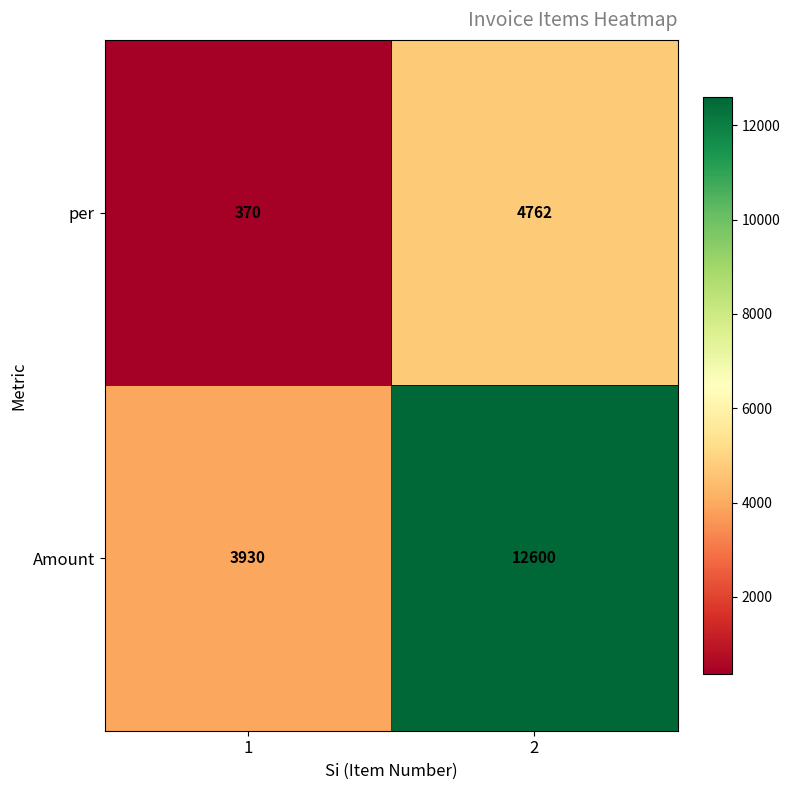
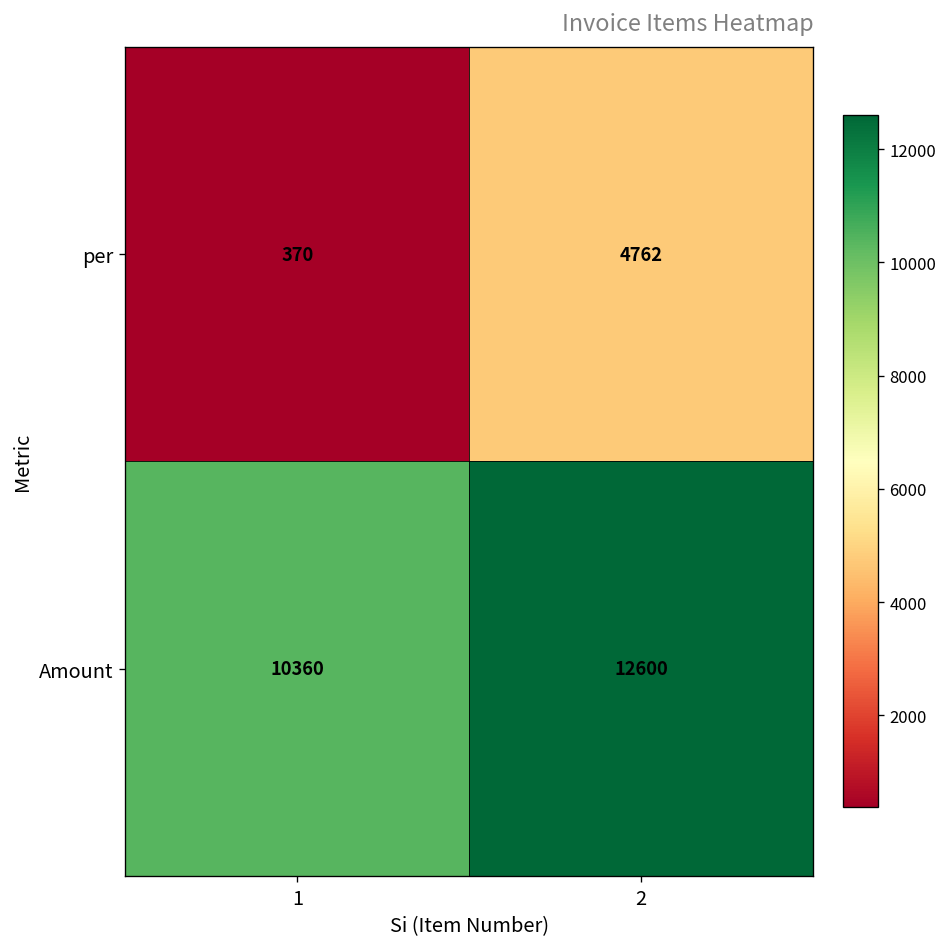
  {
    "per": {
      "1": 370,
      "2": 4762
    },
    "Amount": {
-     "1": 3930,
+     "1": 10360,
      "2": 12600
    }
  }
